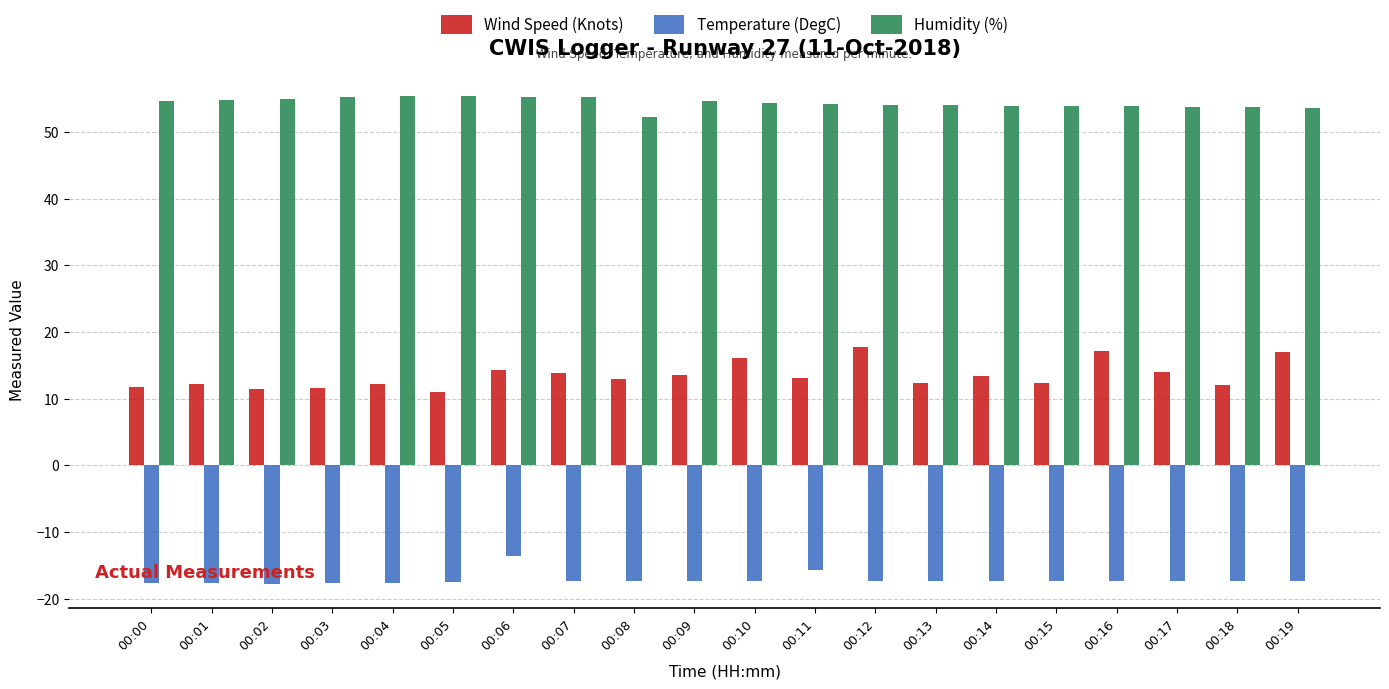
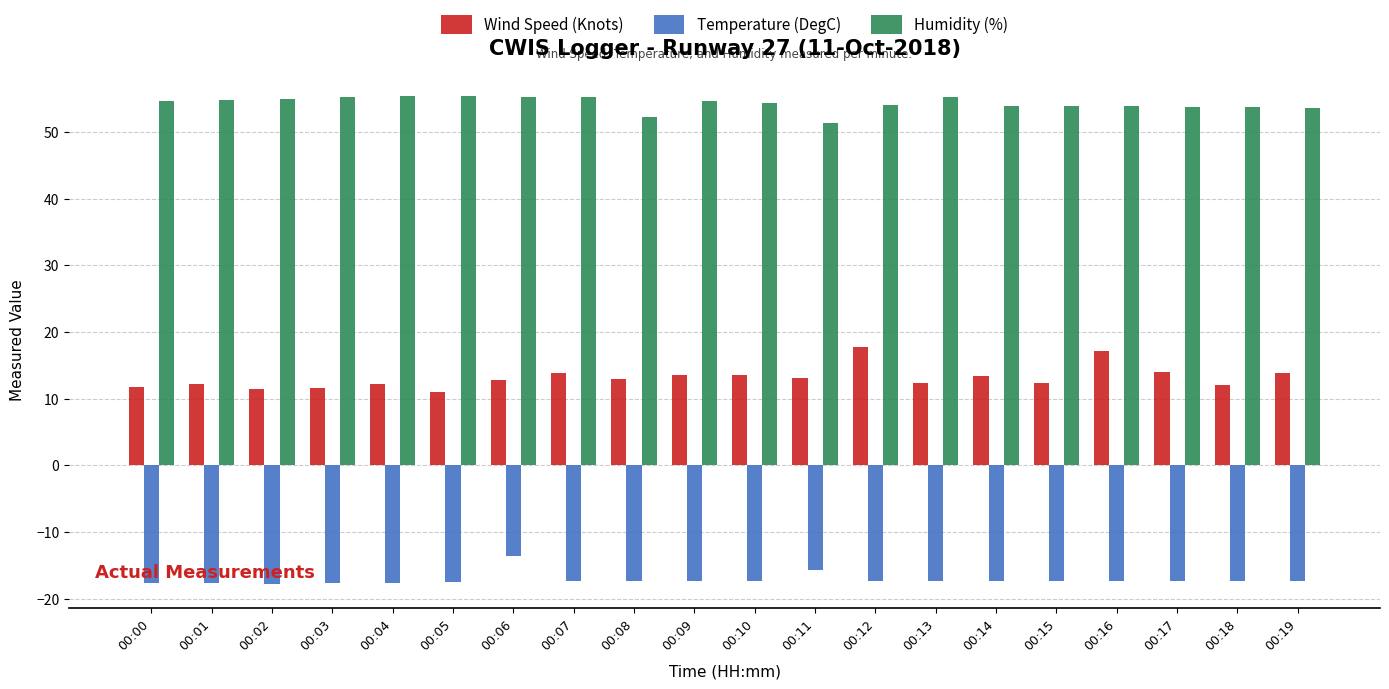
  {
    "Wind Speed (Knots)": {
      "00:00": 12,
      "00:01": 12,
      "00:02": 12,
      "00:03": 12,
      "00:04": 12,
      "00:05": 11,
-     "00:06": 14,
+     "00:06": 13,
      "00:07": 14,
      "00:08": 13,
      "00:09": 14,
-     "00:10": 16,
+     "00:10": 14,
      "00:11": 13,
      "00:12": 18,
      "00:13": 12,
      "00:14": 13,
      "00:15": 12,
      "00:16": 17,
      "00:17": 14,
      "00:18": 12,
-     "00:19": 17
+     "00:19": 14
    },
    "Temperature (DegC)": {
      "00:00": -18,
      "00:01": -18,
      "00:02": -18,
      "00:03": -18,
      "00:04": -18,
      "00:05": -18,
      "00:06": -14,
      "00:07": -17,
      "00:08": -17,
      "00:09": -17,
      "00:10": -17,
      "00:11": -16,
      "00:12": -17,
      "00:13": -17,
      "00:14": -17,
      "00:15": -17,
      "00:16": -17,
      "00:17": -17,
      "00:18": -17,
      "00:19": -17
    },
    "Humidity (%)": {
      "00:00": 55,
      "00:01": 55,
      "00:02": 55,
      "00:03": 55,
      "00:04": 55,
      "00:05": 55,
      "00:06": 55,
      "00:07": 55,
      "00:08": 52,
      "00:09": 55,
      "00:10": 54,
-     "00:11": 54,
+     "00:11": 51,
      "00:12": 54,
-     "00:13": 54,
+     "00:13": 55,
      "00:14": 54,
      "00:15": 54,
      "00:16": 54,
      "00:17": 54,
      "00:18": 54,
      "00:19": 54
    }
  }
